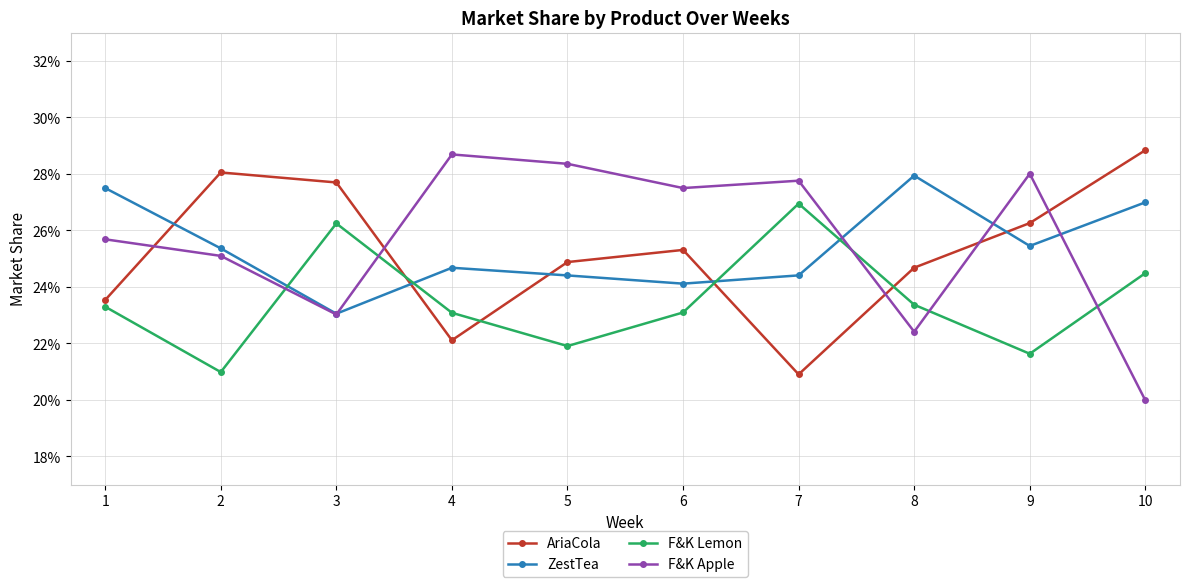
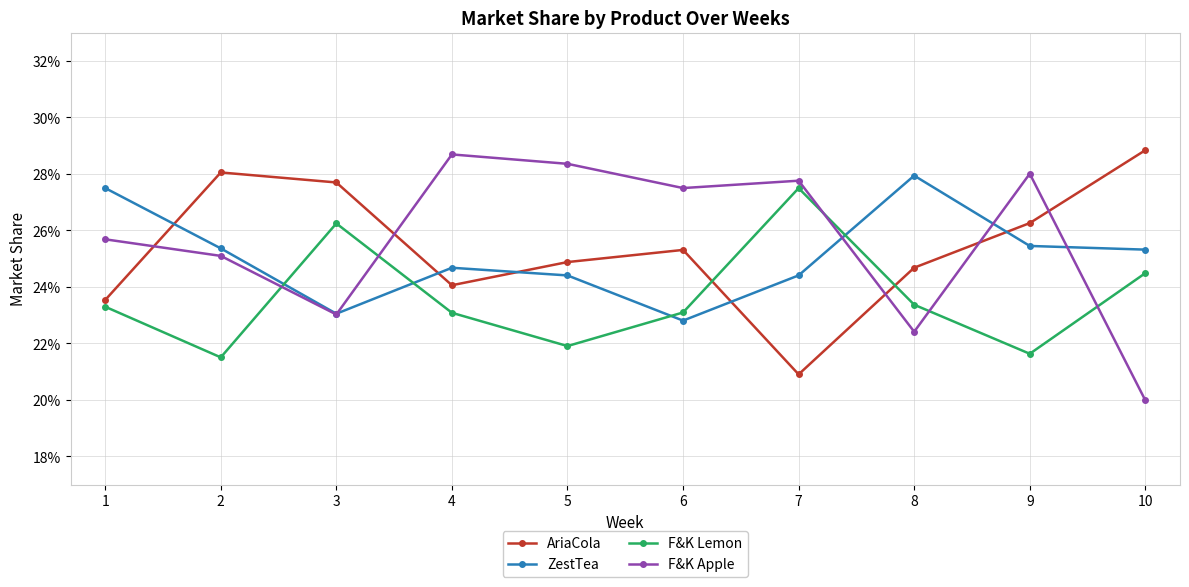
  {
    "AriaCola": {
      "1": "23.5%",
      "2": "28.0%",
      "3": "27.7%",
-     "4": "22.1%",
+     "4": "24.1%",
      "5": "24.9%",
      "6": "25.3%",
      "7": "20.9%",
      "8": "24.7%",
      "9": "26.3%",
      "10": "28.8%"
    },
    "ZestTea": {
      "1": "27.5%",
      "2": "25.4%",
      "4": "24.7%",
      "5": "24.4%",
-     "6": "24.1%",
+     "6": "22.8%",
      "7": "24.4%",
      "8": "27.9%",
      "9": "25.4%",
-     "10": "27.0%"
+     "10": "25.3%"
    },
    "F&K Lemon": {
      "1": "23.3%",
-     "2": "21.0%",
+     "2": "21.5%",
      "3": "26.2%",
      "4": "23.1%",
      "5": "21.9%",
      "6": "23.1%",
-     "7": "26.9%",
+     "7": "27.5%",
      "8": "23.4%",
      "9": "21.6%",
      "10": "24.5%"
    },
    "F&K Apple": {
      "1": "25.7%",
      "2": "25.1%",
      "4": "28.7%",
      "5": "28.4%",
      "6": "27.5%",
      "7": "27.8%",
      "8": "22.4%",
      "9": "28.0%",
      "10": "20.0%"
    }
  }
